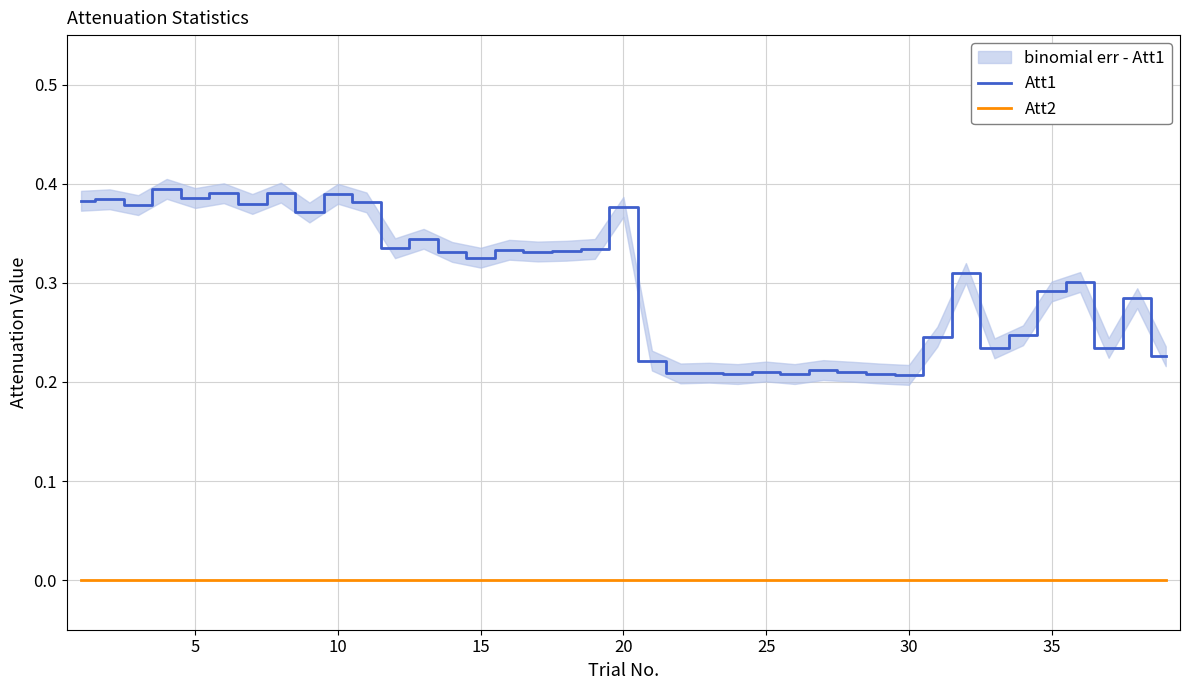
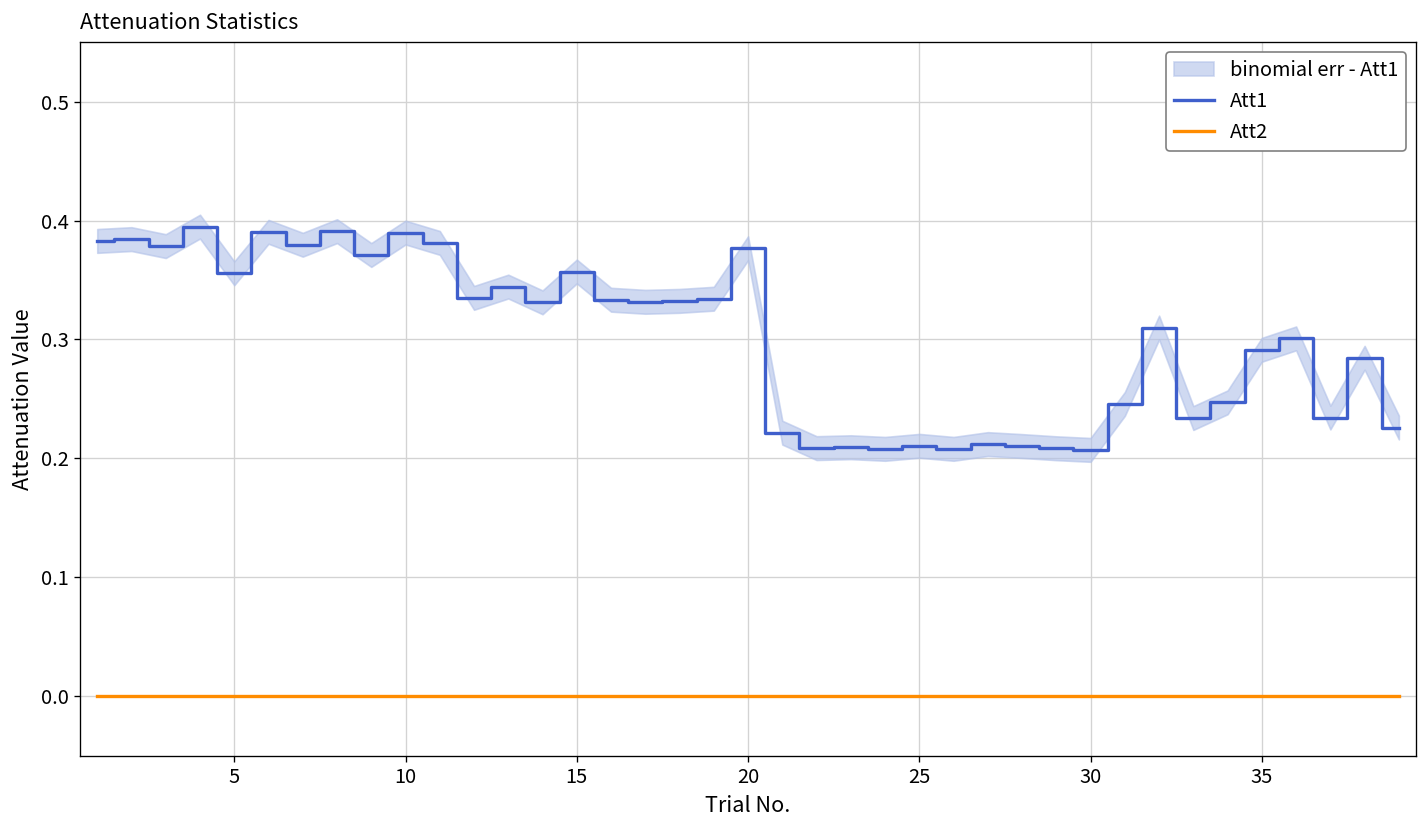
  {
    "Att1": {
-     "5": 0.39,
+     "5": 0.36,
      "10": 0.39,
-     "15": 0.33,
+     "15": 0.36,
      "20": 0.38,
      "25": 0.21,
      "30": 0.21,
      "35": 0.29
    },
    "Att2": {
      "5": 0.00,
      "10": 0.00,
      "15": 0.00,
      "20": 0.00,
      "25": 0.00,
      "30": 0.00,
      "35": 0.00
    }
  }
